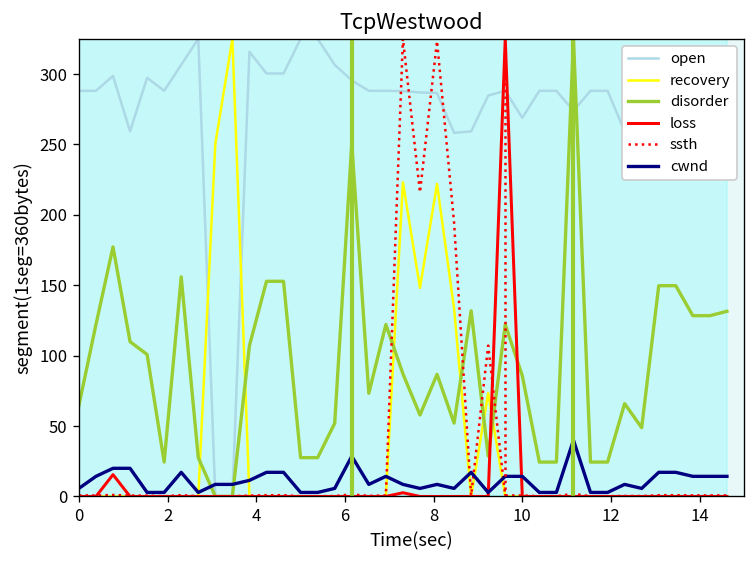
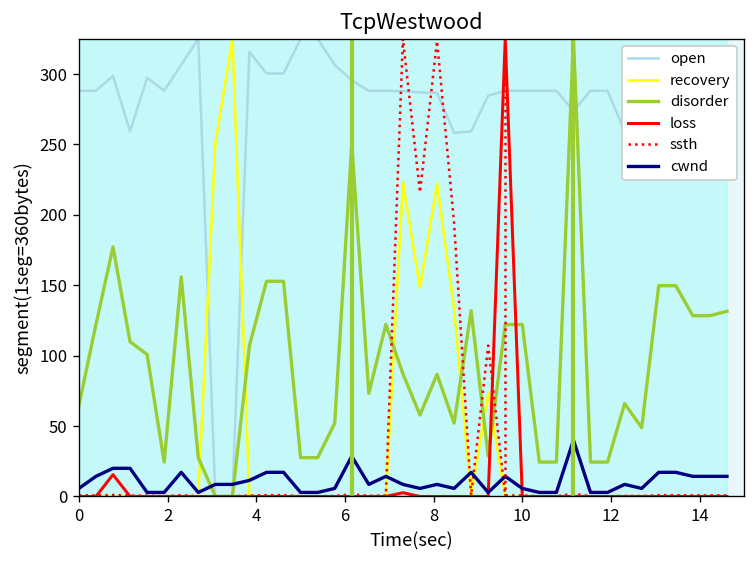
  {
    "open": {
      "0": 288,
-     "10": 269
+     "10": 288
    },
    "disorder": {
      "0": 65,
-     "10": 86
+     "10": 122
    },
    "cwnd": {
      "0": 6,
-     "10": 14
+     "10": 6
    }
  }
